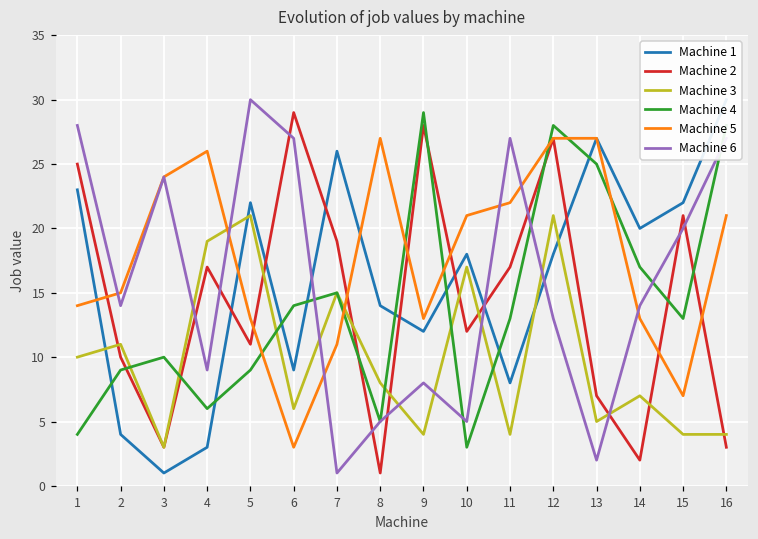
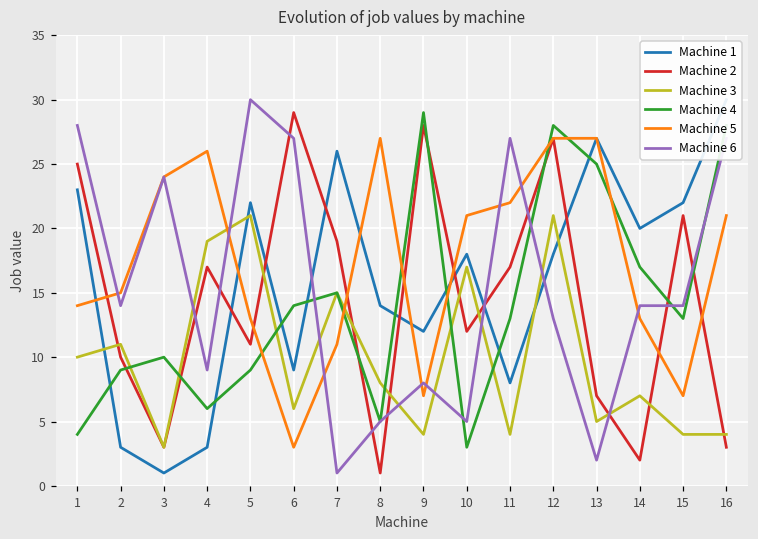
  {
    "Machine 1": {
      "1": 23,
-     "2": 4,
+     "2": 3,
      "3": 1,
      "4": 3,
      "5": 22,
      "6": 9,
      "7": 26,
      "8": 14,
      "9": 12,
      "10": 18,
      "11": 8,
      "12": 18,
      "14": 20,
      "15": 22
    },
    "Machine 2": {
      "1": 25,
      "2": 10,
      "4": 17,
      "5": 11,
      "6": 29,
      "7": 19,
      "8": 1,
      "9": 28,
      "10": 12,
      "11": 17,
      "13": 7,
      "14": 2,
      "15": 21,
      "16": 3
    },
    "Machine 3": {
      "1": 10,
      "2": 11,
      "4": 19,
      "5": 21,
      "6": 6,
      "8": 8,
      "9": 4,
      "10": 17,
      "11": 4,
      "12": 21,
      "13": 5,
      "14": 7,
      "15": 4,
      "16": 4
    },
    "Machine 4": {
      "1": 4,
      "2": 9,
      "3": 10,
      "4": 6,
      "5": 9,
      "6": 14,
      "9": 29,
      "10": 3,
      "11": 13,
      "12": 28,
      "13": 25,
      "14": 17,
      "15": 13
    },
    "Machine 5": {
      "1": 14,
      "2": 15,
      "4": 26,
      "5": 13,
      "6": 3,
      "7": 11,
      "8": 27,
-     "9": 13,
+     "9": 7,
      "10": 21,
      "11": 22,
      "14": 13,
      "15": 7,
      "16": 21
    },
    "Machine 6": {
      "1": 28,
      "2": 14,
      "4": 9,
      "5": 30,
      "6": 27,
      "7": 1,
      "9": 8,
      "10": 5,
      "11": 27,
      "12": 13,
      "13": 2,
      "14": 14,
-     "15": 20
+     "15": 14
    }
  }
